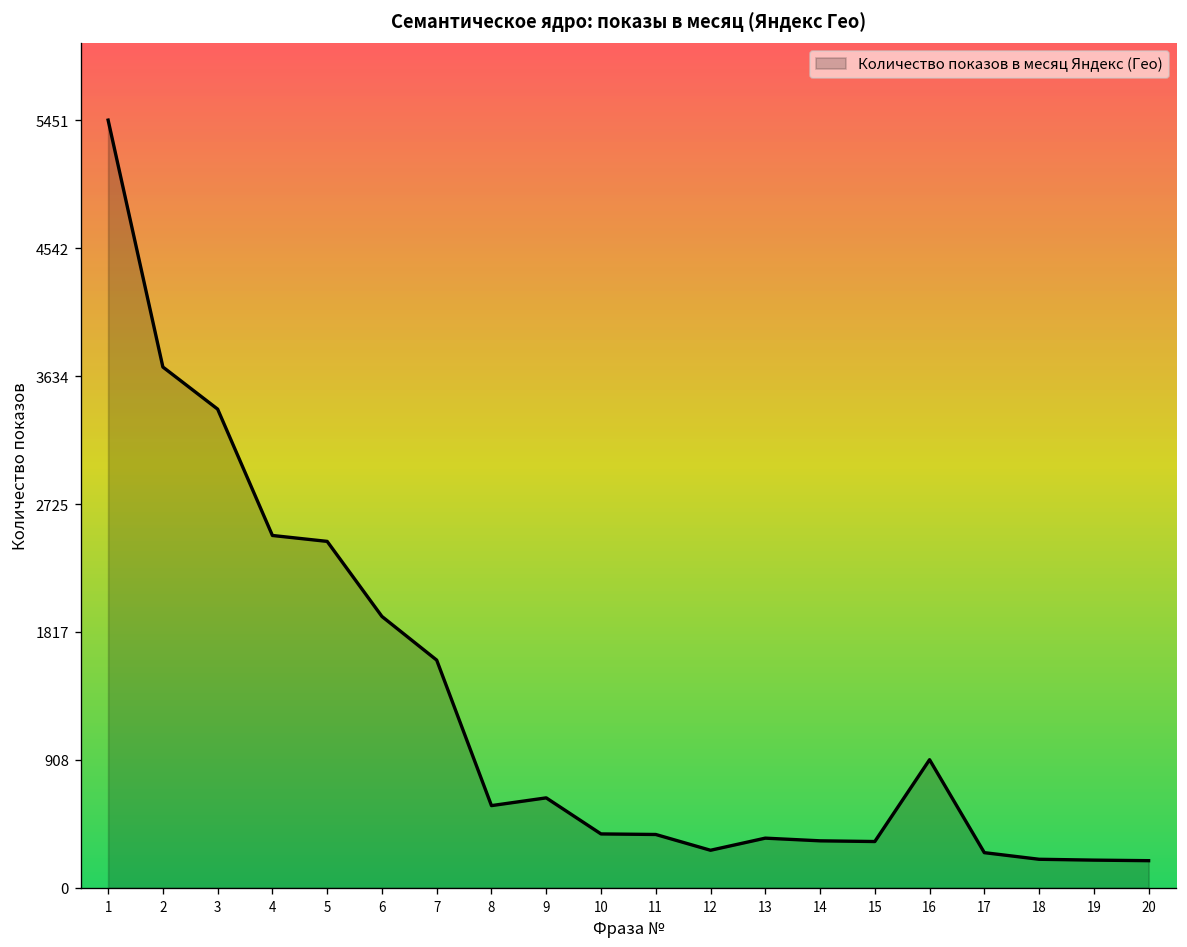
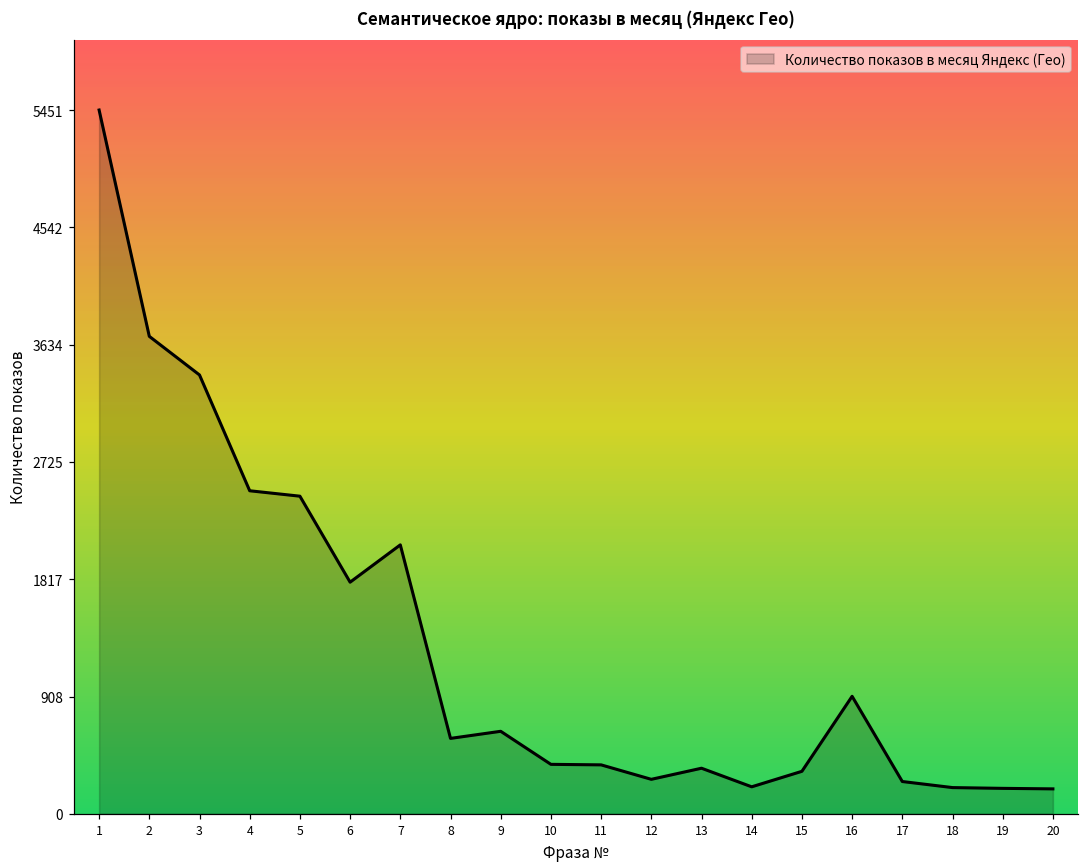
  {
    "1": 5450,
    "2": 3700,
    "3": 3400,
    "4": 2500,
    "5": 2460,
-   "6": 1930,
-   "7": 1620,
+   "6": 1790,
+   "7": 2080,
    "8": 580,
    "9": 640,
    "10": 380,
    "11": 380,
    "12": 270,
    "13": 350,
-   "14": 330,
+   "14": 210,
    "15": 330,
    "16": 910,
    "17": 250,
    "18": 200,
    "19": 200,
    "20": 190
  }
